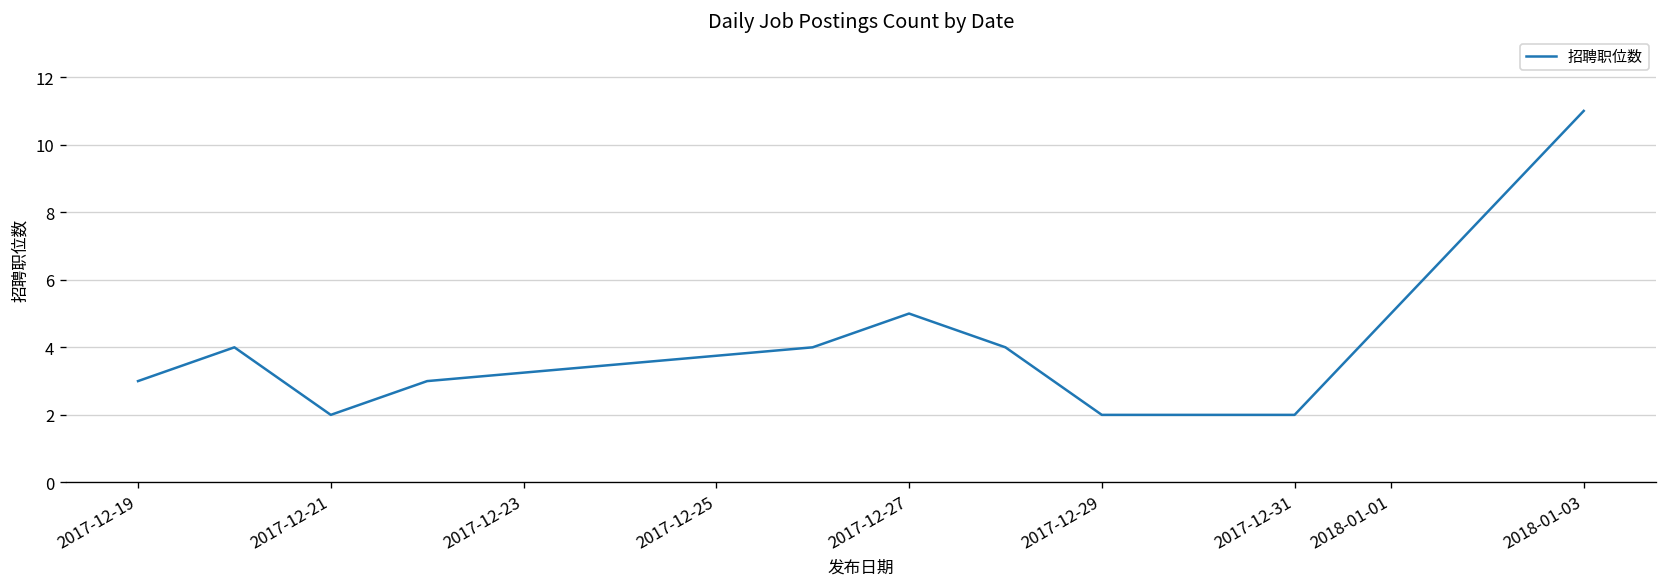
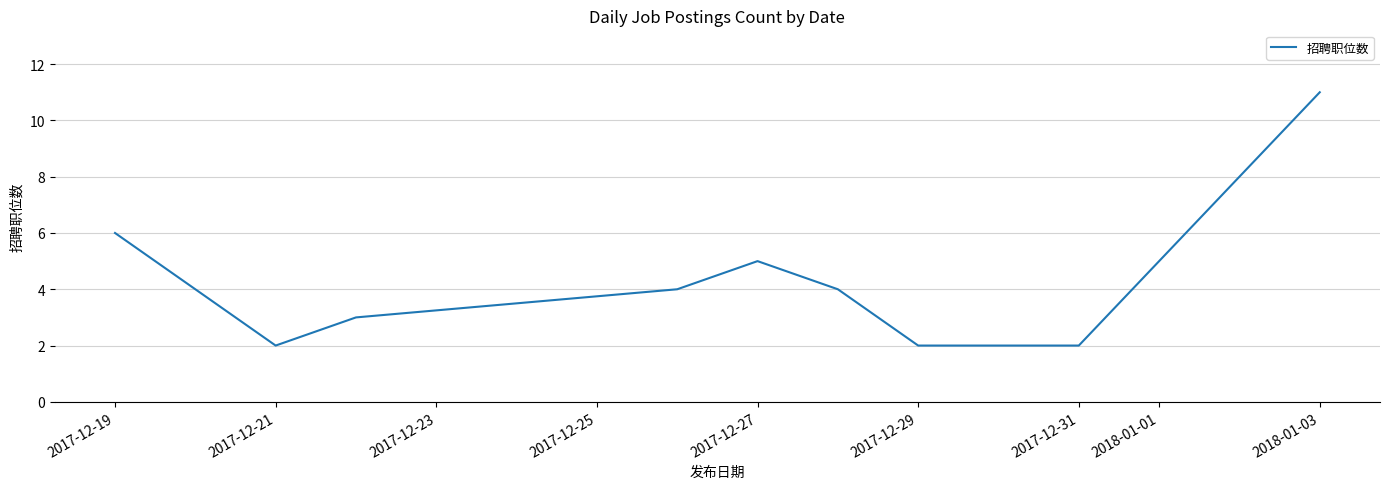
  {
-   "2017-12-19": 3,
+   "2017-12-19": 6,
    "2017-12-21": 2,
    "2017-12-27": 5,
    "2017-12-29": 2,
    "2017-12-31": 2,
    "2018-01-03": 11
  }
